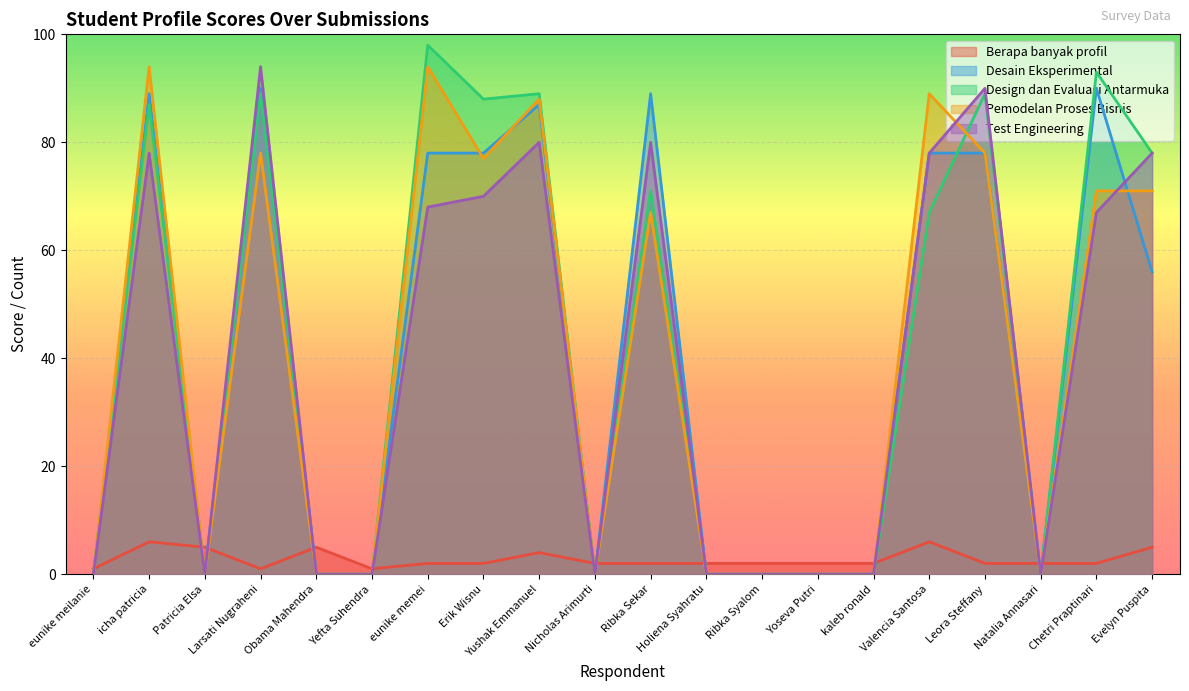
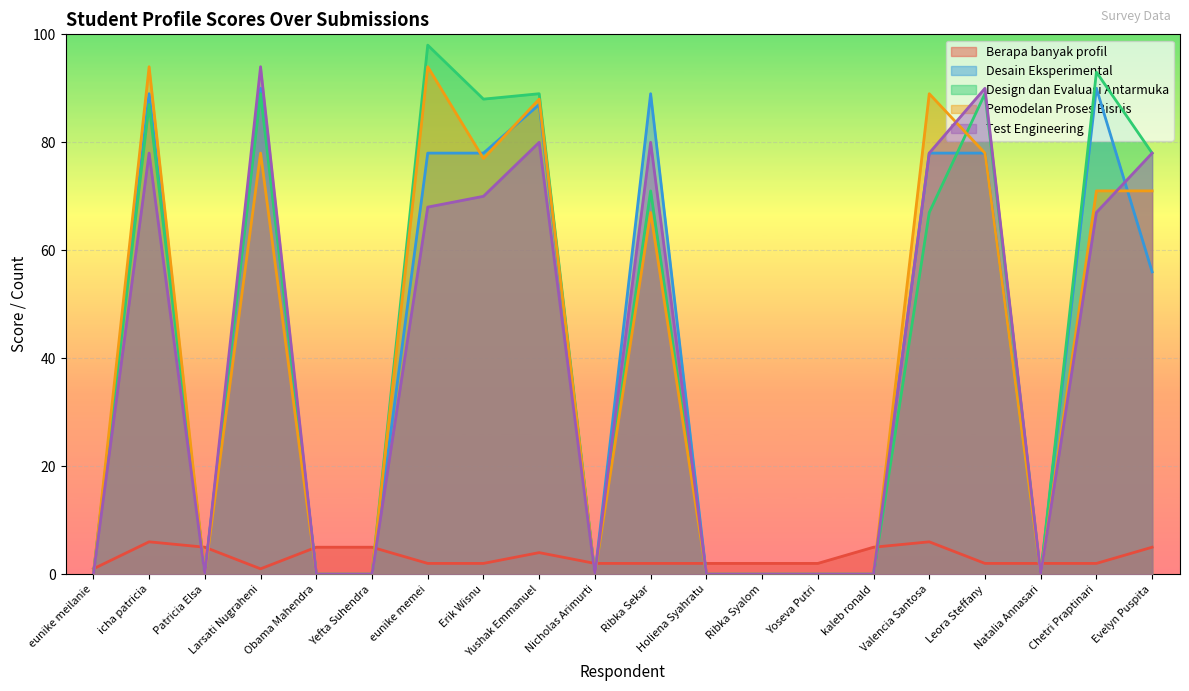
  {
    "Berapa banyak profil": {
      "eunike meilanie": 1,
      "icha patricia": 6,
      "Patricia Elsa": 5,
      "Larsati Nugraheni": 1,
      "Obama Mahendra": 5,
-     "Yefta Suhendra": 1,
+     "Yefta Suhendra": 5,
      "eunike memei": 2,
      "Erik Wisnu": 2,
      "Yushak Emmanuel": 4,
      "Nicholas Arimurti": 2,
      "Ribka Sekar": 2,
      "Holiena Syahratu": 2,
      "Ribka Syalom": 2,
      "Yoseva Putri": 2,
-     "kaleb ronald": 2,
+     "kaleb ronald": 5,
      "Valencia Santosa": 6,
      "Leora Steffany": 2,
      "Natalia Annasari": 2,
      "Chetri Praptinari": 2,
      "Evelyn Puspita": 5
    },
    "Desain Eksperimental": {
      "icha patricia": 89,
      "Larsati Nugraheni": 90,
      "eunike memei": 78,
      "Erik Wisnu": 78,
      "Yushak Emmanuel": 87,
      "Ribka Sekar": 89,
      "Evelyn Puspita": 56
    },
    "Design dan Evaluasi Antarmuka": {
      "icha patricia": 87,
      "Larsati Nugraheni": 89,
      "eunike memei": 98,
      "Erik Wisnu": 88,
      "Yushak Emmanuel": 89,
      "Ribka Sekar": 71,
      "Valencia Santosa": 67
    },
    "Pemodelan Proses Bisnis": {
      "icha patricia": 94,
      "Larsati Nugraheni": 78,
      "eunike memei": 94,
      "Erik Wisnu": 77,
      "Yushak Emmanuel": 88,
      "Ribka Sekar": 67,
      "Valencia Santosa": 89,
      "Chetri Praptinari": 71,
      "Evelyn Puspita": 71
    },
    "Test Engineering": {
      "icha patricia": 78,
      "Larsati Nugraheni": 94,
      "eunike memei": 68,
      "Erik Wisnu": 70,
      "Yushak Emmanuel": 80,
      "Ribka Sekar": 80,
      "Chetri Praptinari": 67
    }
  }
